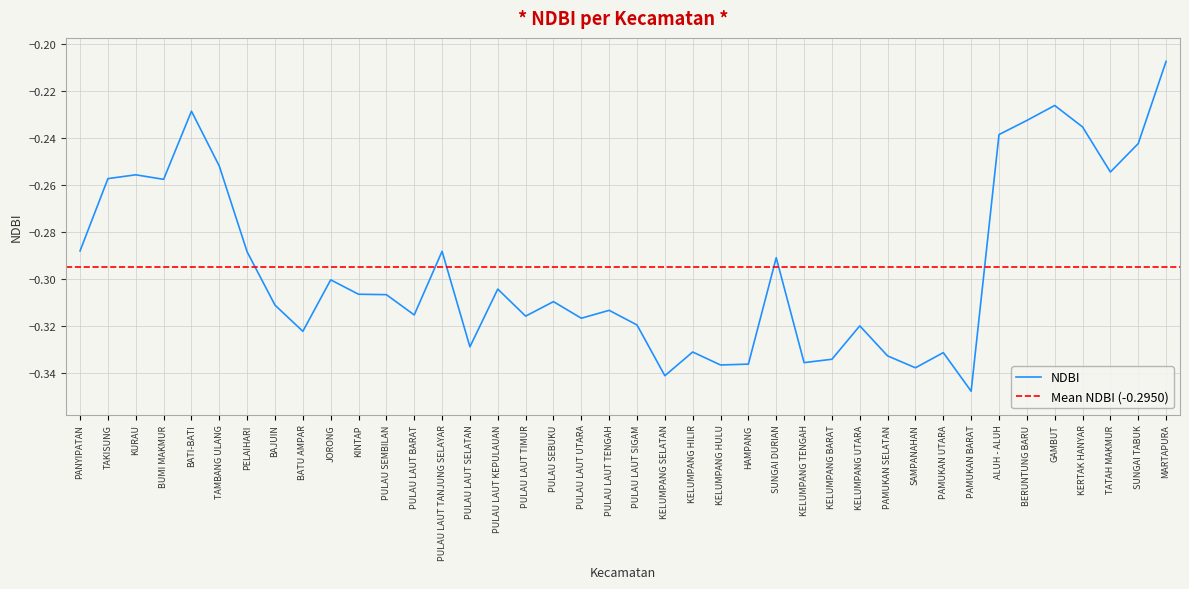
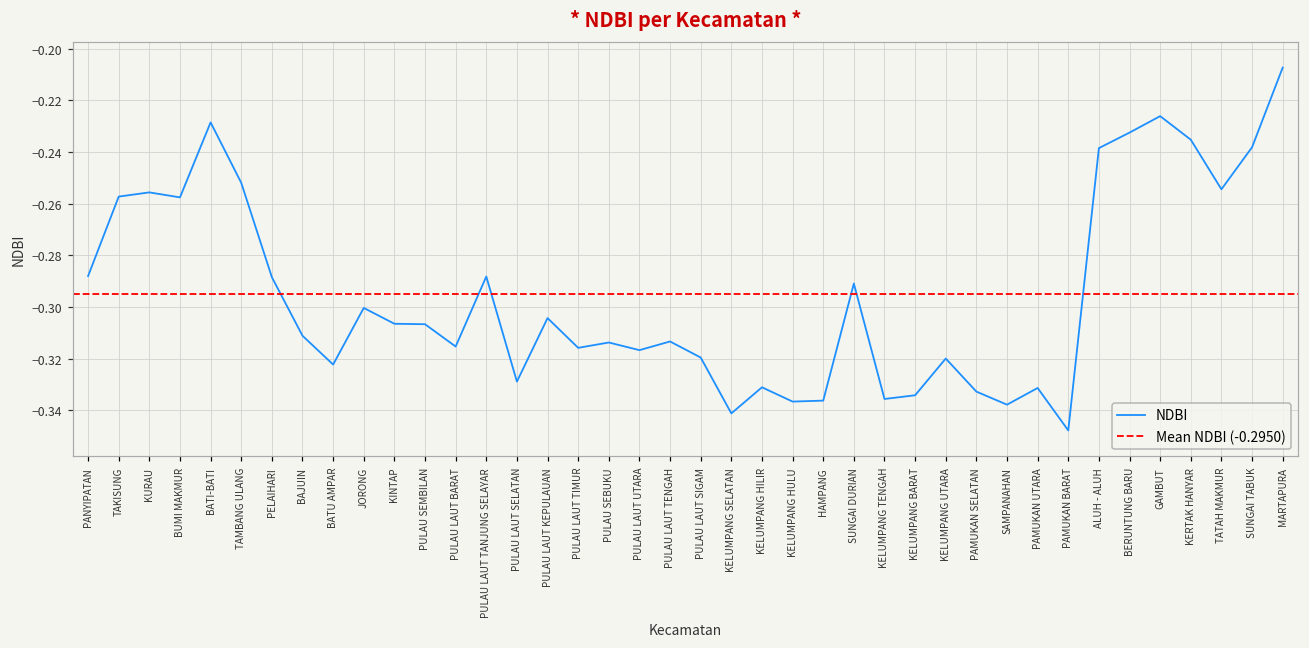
  {
    "PANYIPATAN": -0.288,
    "TAKISUNG": -0.257,
    "KURAU": -0.256,
    "BUMI MAKMUR": -0.258,
    "BATI-BATI": -0.229,
    "TAMBANG ULANG": -0.252,
    "PELAIHARI": -0.288,
    "BAJUIN": -0.311,
    "BATU AMPAR": -0.322,
    "JORONG": -0.300,
    "KINTAP": -0.307,
    "PULAU SEMBILAN": -0.307,
    "PULAU LAUT BARAT": -0.315,
    "PULAU LAUT TANJUNG SELAYAR": -0.288,
    "PULAU LAUT SELATAN": -0.329,
    "PULAU LAUT KEPULAUAN": -0.304,
    "PULAU LAUT TIMUR": -0.316,
-   "PULAU SEBUKU": -0.310,
+   "PULAU SEBUKU": -0.314,
    "PULAU LAUT UTARA": -0.317,
    "PULAU LAUT TENGAH": -0.313,
    "PULAU LAUT SIGAM": -0.320,
    "KELUMPANG SELATAN": -0.341,
    "KELUMPANG HILIR": -0.331,
    "KELUMPANG HULU": -0.337,
    "HAMPANG": -0.336,
    "SUNGAI DURIAN": -0.291,
    "KELUMPANG TENGAH": -0.336,
    "KELUMPANG BARAT": -0.334,
    "KELUMPANG UTARA": -0.320,
    "PAMUKAN SELATAN": -0.333,
    "SAMPANAHAN": -0.338,
    "PAMUKAN UTARA": -0.331,
    "PAMUKAN BARAT": -0.348,
    "ALUH - ALUH": -0.239,
    "BERUNTUNG BARU": -0.233,
    "GAMBUT": -0.226,
    "KERTAK HANYAR": -0.235,
    "TATAH MAKMUR": -0.254,
-   "SUNGAI TABUK": -0.242,
+   "SUNGAI TABUK": -0.238,
    "MARTAPURA": -0.207
  }
